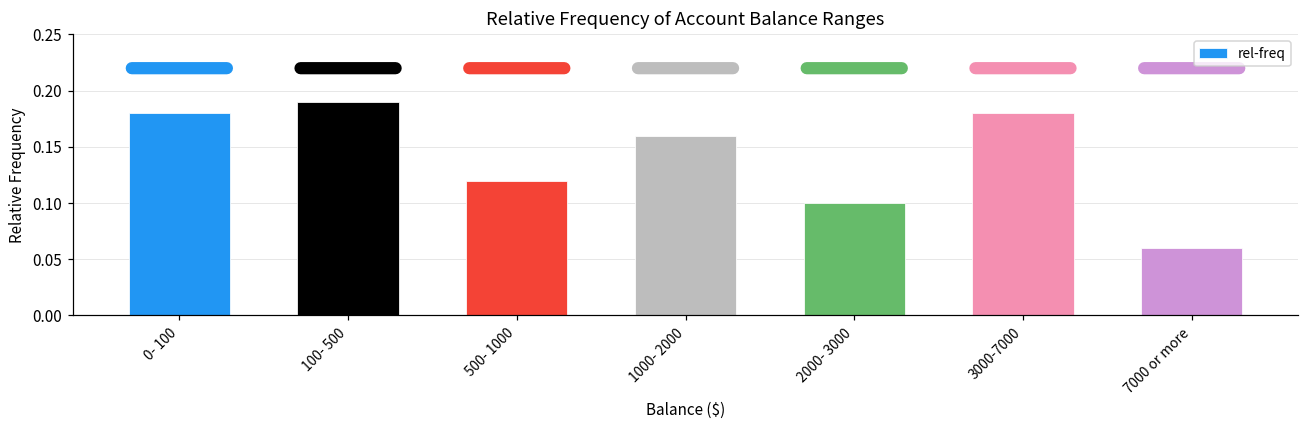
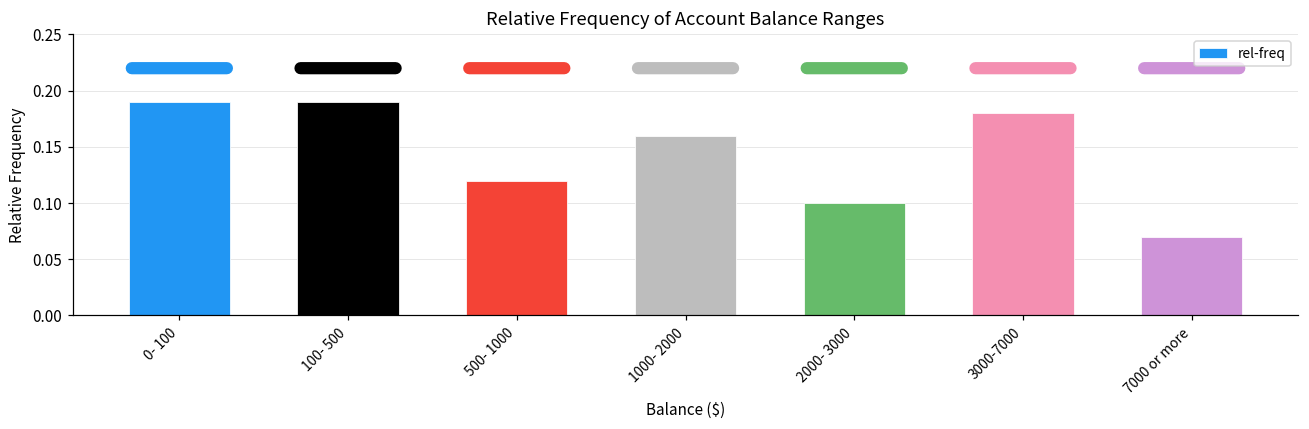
  {
-   "0- 100": 0.18,
+   "0- 100": 0.19,
    "100- 500": 0.19,
    "500- 1000": 0.12,
    "1000- 2000": 0.16,
    "2000- 3000": 0.10,
    "3000-7000": 0.18,
-   "7000 or more": 0.06
+   "7000 or more": 0.07
  }
